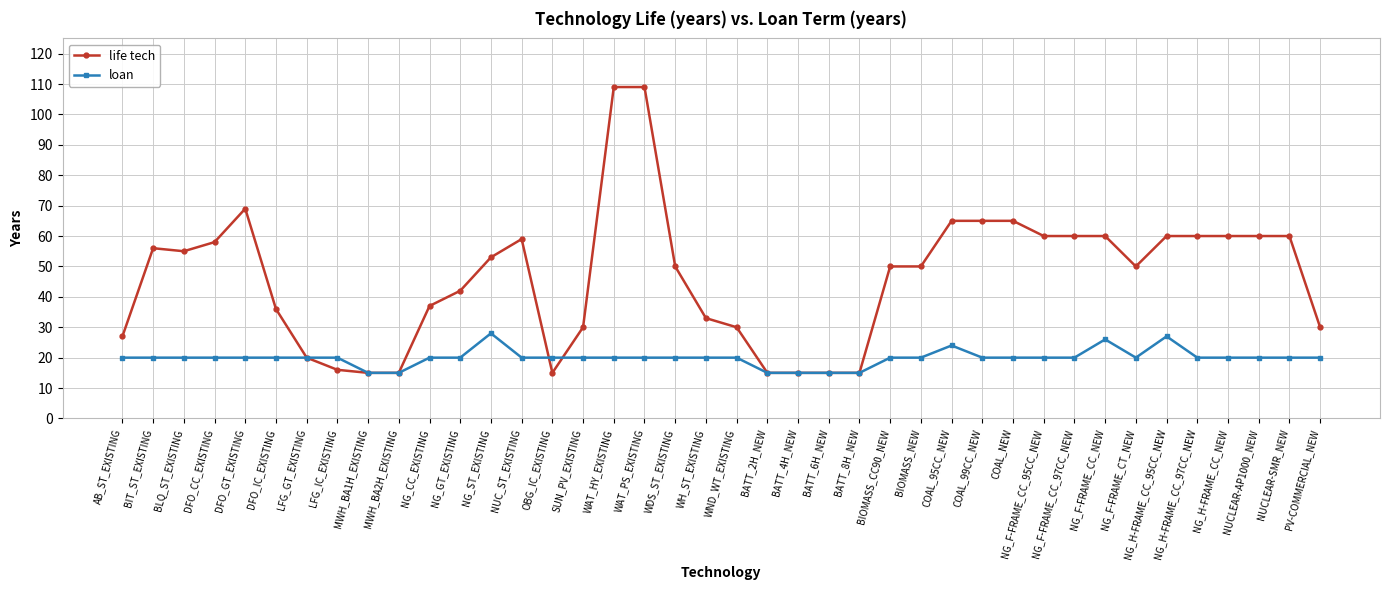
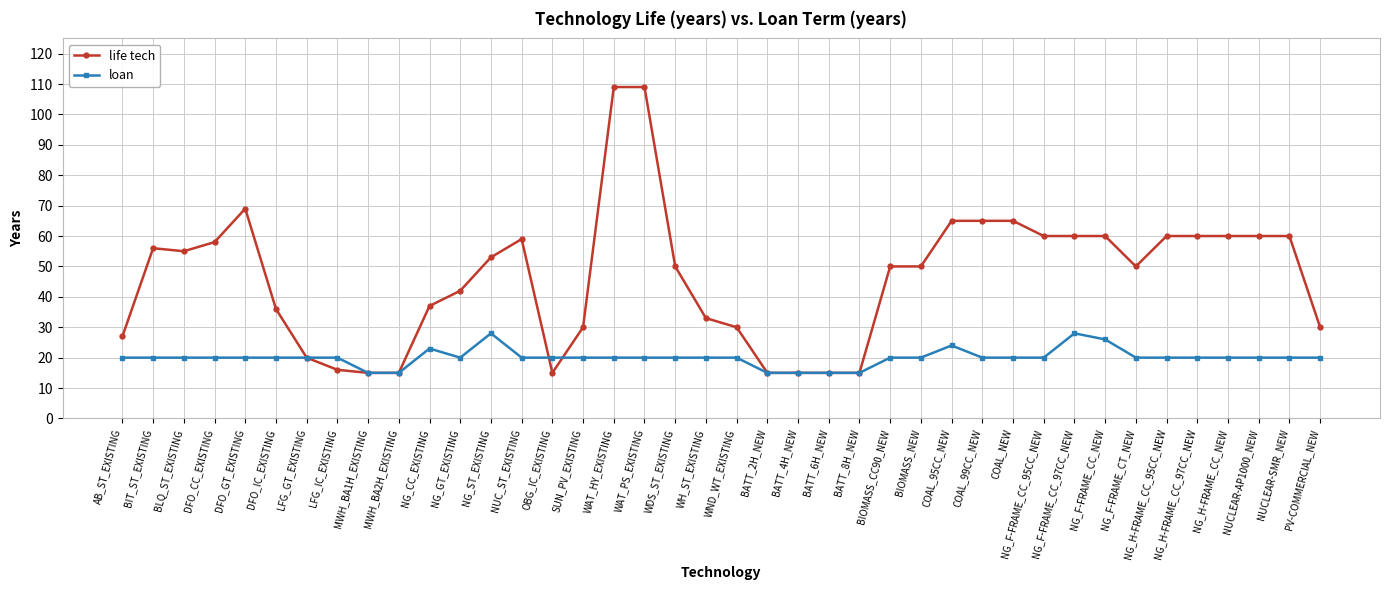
  {
    "life tech": {
      "AB_ST_EXISTING": 27,
      "BIT_ST_EXISTING": 56,
      "BLQ_ST_EXISTING": 55,
      "DFO_CC_EXISTING": 58,
      "DFO_GT_EXISTING": 69,
      "DFO_IC_EXISTING": 36,
      "LFG_IC_EXISTING": 16,
      "NG_CC_EXISTING": 37,
      "NG_GT_EXISTING": 42,
      "NG_ST_EXISTING": 53,
      "NUC_ST_EXISTING": 59,
      "OBG_IC_EXISTING": 15,
      "SUN_PV_EXISTING": 30,
      "WAT_HY_EXISTING": 109,
      "WAT_PS_EXISTING": 109,
      "WDS_ST_EXISTING": 50,
      "WH_ST_EXISTING": 33,
      "WND_WT_EXISTING": 30,
      "BIOMASS_CC90_NEW": 50,
      "BIOMASS_NEW": 50,
      "COAL_95CC_NEW": 65,
      "COAL_99CC_NEW": 65,
      "COAL_NEW": 65,
      "NG_F-FRAME_CC_95CC_NEW": 60,
      "NG_F-FRAME_CC_97CC_NEW": 60,
      "NG_F-FRAME_CC_NEW": 60,
      "NG_F-FRAME_CT_NEW": 50,
      "NG_H-FRAME_CC_95CC_NEW": 60,
      "NG_H-FRAME_CC_97CC_NEW": 60,
      "NG_H-FRAME_CC_NEW": 60,
      "NUCLEAR-AP1000_NEW": 60,
      "NUCLEAR-SMR_NEW": 60,
      "PV-COMMERCIAL_NEW": 30
    },
    "loan": {
      "AB_ST_EXISTING": 20,
      "BIT_ST_EXISTING": 20,
      "BLQ_ST_EXISTING": 20,
      "DFO_CC_EXISTING": 20,
      "DFO_GT_EXISTING": 20,
      "DFO_IC_EXISTING": 20,
      "LFG_IC_EXISTING": 20,
-     "NG_CC_EXISTING": 20,
+     "NG_CC_EXISTING": 23,
      "NG_GT_EXISTING": 20,
      "NG_ST_EXISTING": 28,
      "NUC_ST_EXISTING": 20,
      "OBG_IC_EXISTING": 20,
      "SUN_PV_EXISTING": 20,
      "WAT_HY_EXISTING": 20,
      "WAT_PS_EXISTING": 20,
      "WDS_ST_EXISTING": 20,
      "WH_ST_EXISTING": 20,
      "WND_WT_EXISTING": 20,
      "BIOMASS_CC90_NEW": 20,
      "BIOMASS_NEW": 20,
      "COAL_95CC_NEW": 24,
      "COAL_99CC_NEW": 20,
      "COAL_NEW": 20,
      "NG_F-FRAME_CC_95CC_NEW": 20,
-     "NG_F-FRAME_CC_97CC_NEW": 20,
+     "NG_F-FRAME_CC_97CC_NEW": 28,
      "NG_F-FRAME_CC_NEW": 26,
      "NG_F-FRAME_CT_NEW": 20,
-     "NG_H-FRAME_CC_95CC_NEW": 27,
+     "NG_H-FRAME_CC_95CC_NEW": 20,
      "NG_H-FRAME_CC_97CC_NEW": 20,
      "NG_H-FRAME_CC_NEW": 20,
      "NUCLEAR-AP1000_NEW": 20,
      "NUCLEAR-SMR_NEW": 20,
      "PV-COMMERCIAL_NEW": 20
    }
  }
